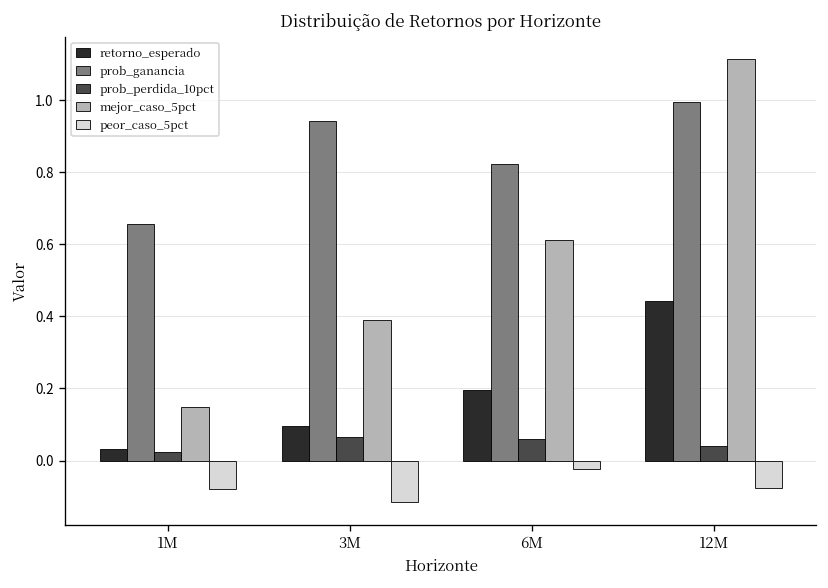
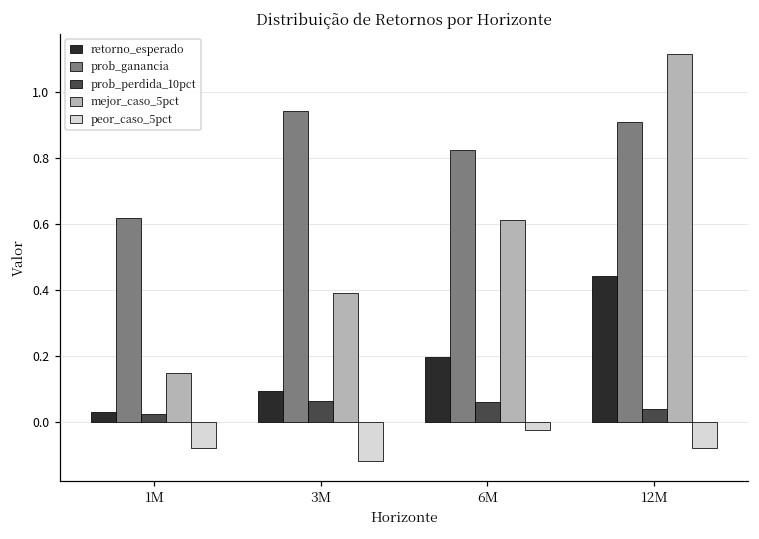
  {
    "prob_ganancia": {
-     "1M": 0.66,
+     "1M": 0.62,
      "3M": 0.94,
      "6M": 0.82,
-     "12M": 1.00
+     "12M": 0.91
    },
    "mejor_caso_5pct": {
      "1M": 0.15,
      "3M": 0.39,
      "6M": 0.61,
      "12M": 1.11
    },
    "peor_caso_5pct": {
      "1M": -0.08,
      "3M": -0.12,
      "6M": -0.02,
      "12M": -0.08
    }
  }
